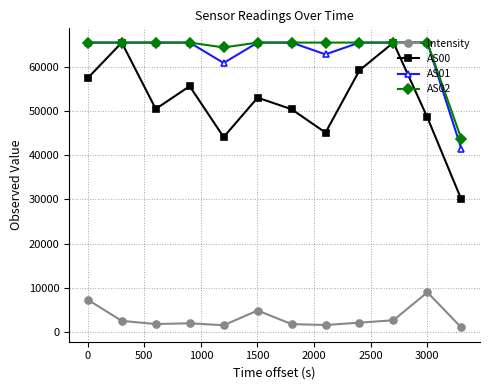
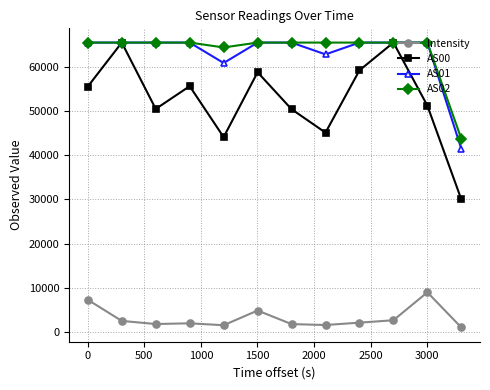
  {
    "Intensity": {
      "0": 7000,
      "1500": 5000,
      "3000": 9000
    },
    "AS00": {
-     "0": 57000,
-     "1500": 53000,
-     "3000": 49000
+     "0": 56000,
+     "1500": 59000,
+     "3000": 51000
    }
  }
